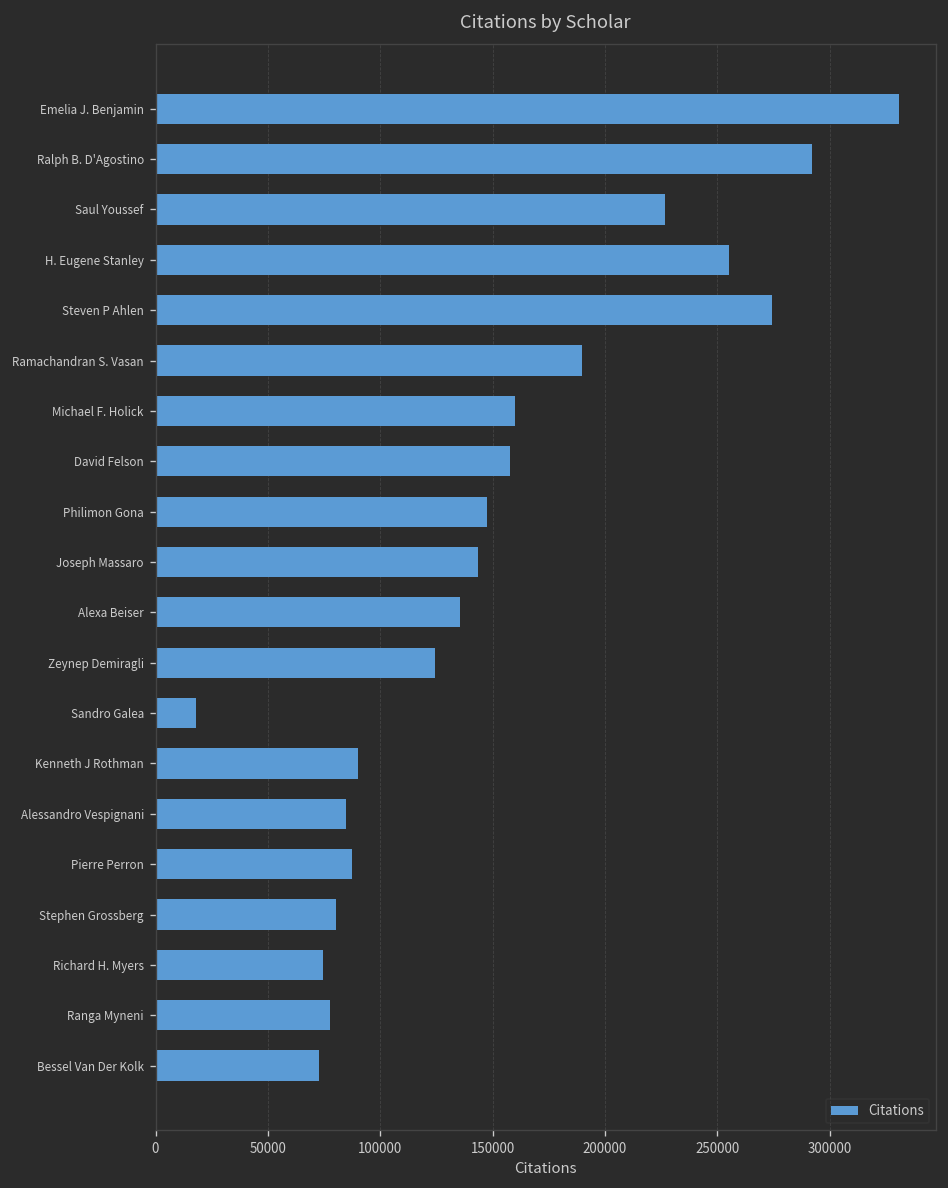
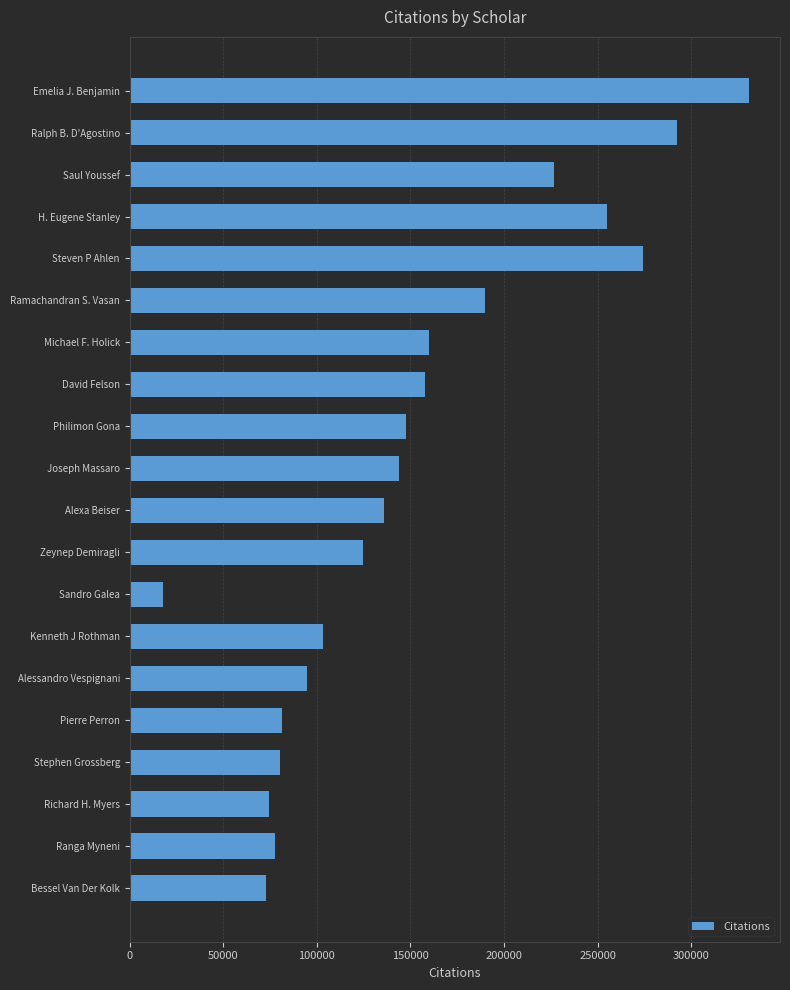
  {
    "Emelia J. Benjamin": 331000,
    "Ralph B. D'Agostino": 292000,
    "Saul Youssef": 227000,
    "H. Eugene Stanley": 255000,
    "Steven P Ahlen": 274000,
    "Ramachandran S. Vasan": 190000,
    "Michael F. Holick": 160000,
    "David Felson": 158000,
    "Philimon Gona": 148000,
    "Joseph Massaro": 144000,
    "Alexa Beiser": 136000,
    "Zeynep Demiragli": 125000,
    "Sandro Galea": 18000,
-   "Kenneth J Rothman": 90000,
-   "Alessandro Vespignani": 85000,
-   "Pierre Perron": 88000,
+   "Kenneth J Rothman": 103000,
+   "Alessandro Vespignani": 95000,
+   "Pierre Perron": 81000,
    "Stephen Grossberg": 80000,
    "Richard H. Myers": 74000,
    "Ranga Myneni": 77000,
    "Bessel Van Der Kolk": 73000
  }
